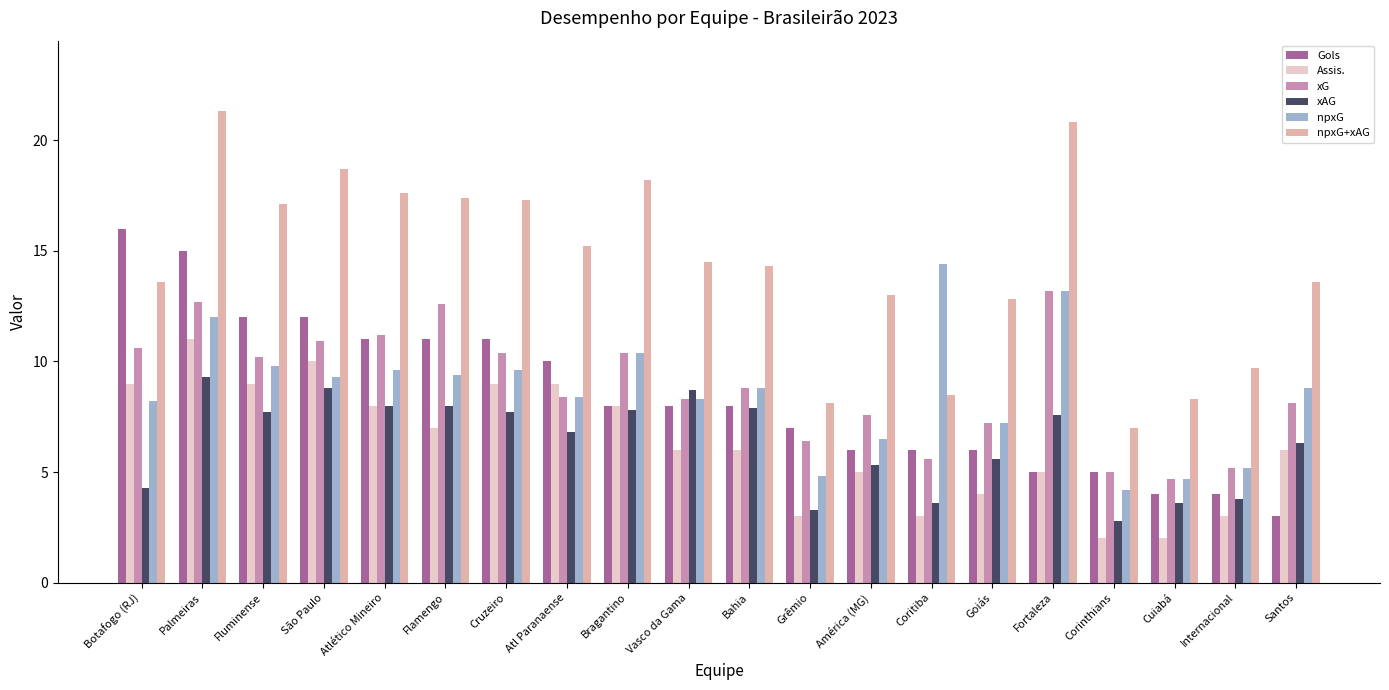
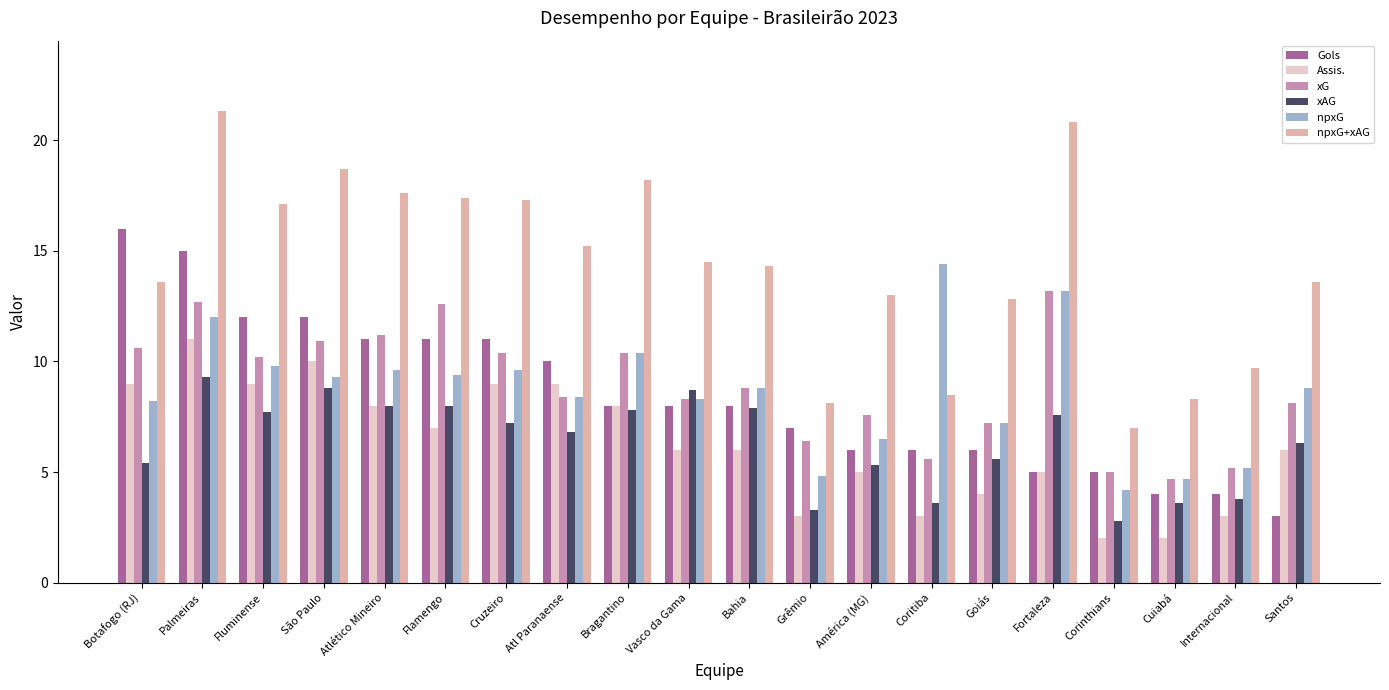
  {
    "Gols": {
      "Botafogo (RJ)": 16.0,
      "Palmeiras": 15.0,
      "Fluminense": 12.0,
      "São Paulo": 12.0,
      "Atlético Mineiro": 11.0,
      "Flamengo": 11.0,
      "Cruzeiro": 11.0,
      "Atl Paranaense": 10.0,
      "Bragantino": 8.0,
      "Vasco da Gama": 8.0,
      "Bahia": 8.0,
      "Grêmio": 7.0,
      "América (MG)": 6.0,
      "Coritiba": 6.0,
      "Goiás": 6.0,
      "Fortaleza": 5.0,
      "Corinthians": 5.0,
      "Cuiabá": 4.0,
      "Internacional": 4.0,
      "Santos": 3.0
    },
    "xAG": {
-     "Botafogo (RJ)": 4.3,
+     "Botafogo (RJ)": 5.4,
      "Palmeiras": 9.3,
      "Fluminense": 7.7,
      "São Paulo": 8.8,
      "Atlético Mineiro": 8.0,
      "Flamengo": 8.0,
-     "Cruzeiro": 7.7,
+     "Cruzeiro": 7.2,
      "Atl Paranaense": 6.8,
      "Bragantino": 7.8,
      "Vasco da Gama": 8.7,
      "Bahia": 7.9,
      "Grêmio": 3.3,
      "América (MG)": 5.3,
      "Coritiba": 3.6,
      "Goiás": 5.6,
      "Fortaleza": 7.6,
      "Corinthians": 2.8,
      "Cuiabá": 3.6,
      "Internacional": 3.8,
      "Santos": 6.3
    },
    "npxG": {
      "Botafogo (RJ)": 8.2,
      "Palmeiras": 12.0,
      "Fluminense": 9.8,
      "São Paulo": 9.3,
      "Atlético Mineiro": 9.6,
      "Flamengo": 9.4,
      "Cruzeiro": 9.6,
      "Atl Paranaense": 8.4,
      "Bragantino": 10.4,
      "Vasco da Gama": 8.3,
      "Bahia": 8.8,
      "Grêmio": 4.8,
      "América (MG)": 6.5,
      "Coritiba": 14.4,
      "Goiás": 7.2,
      "Fortaleza": 13.2,
      "Corinthians": 4.2,
      "Cuiabá": 4.7,
      "Internacional": 5.2,
      "Santos": 8.8
    }
  }
